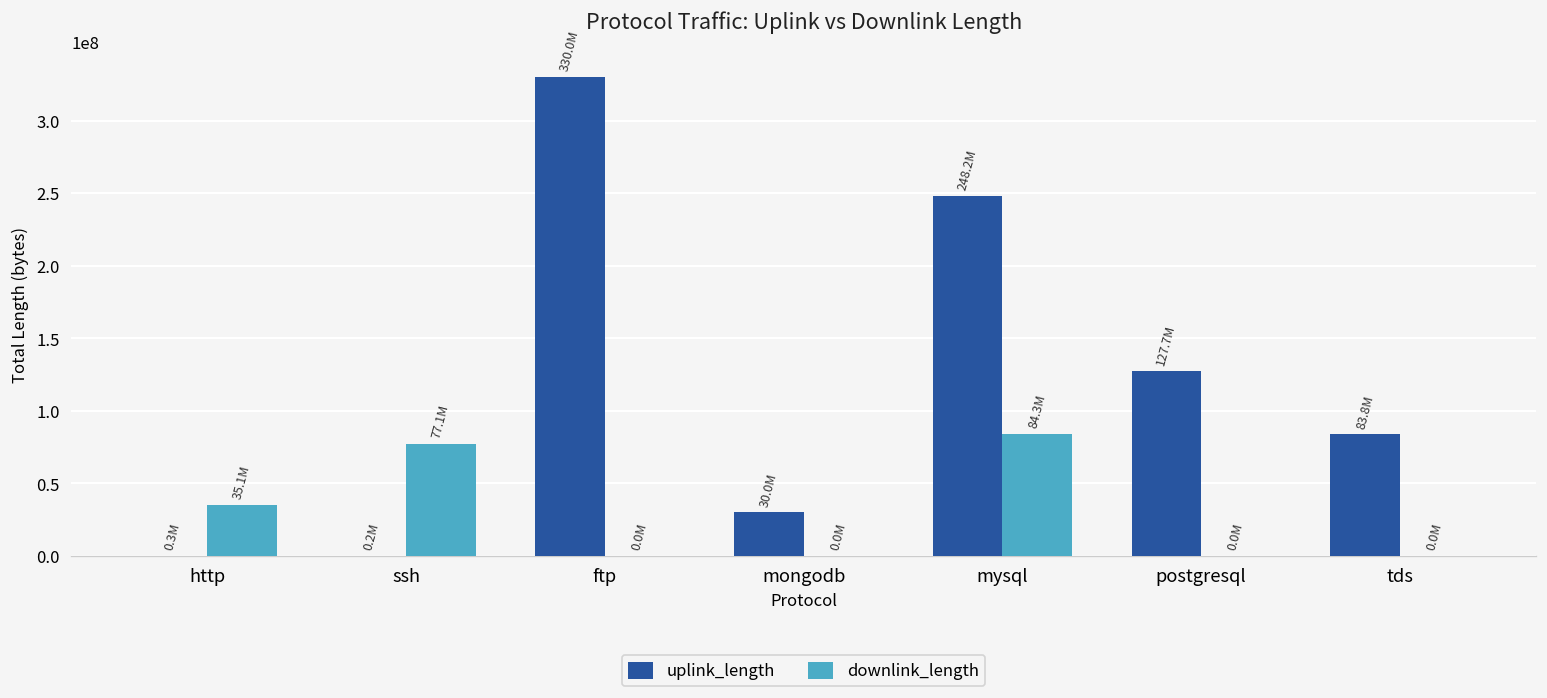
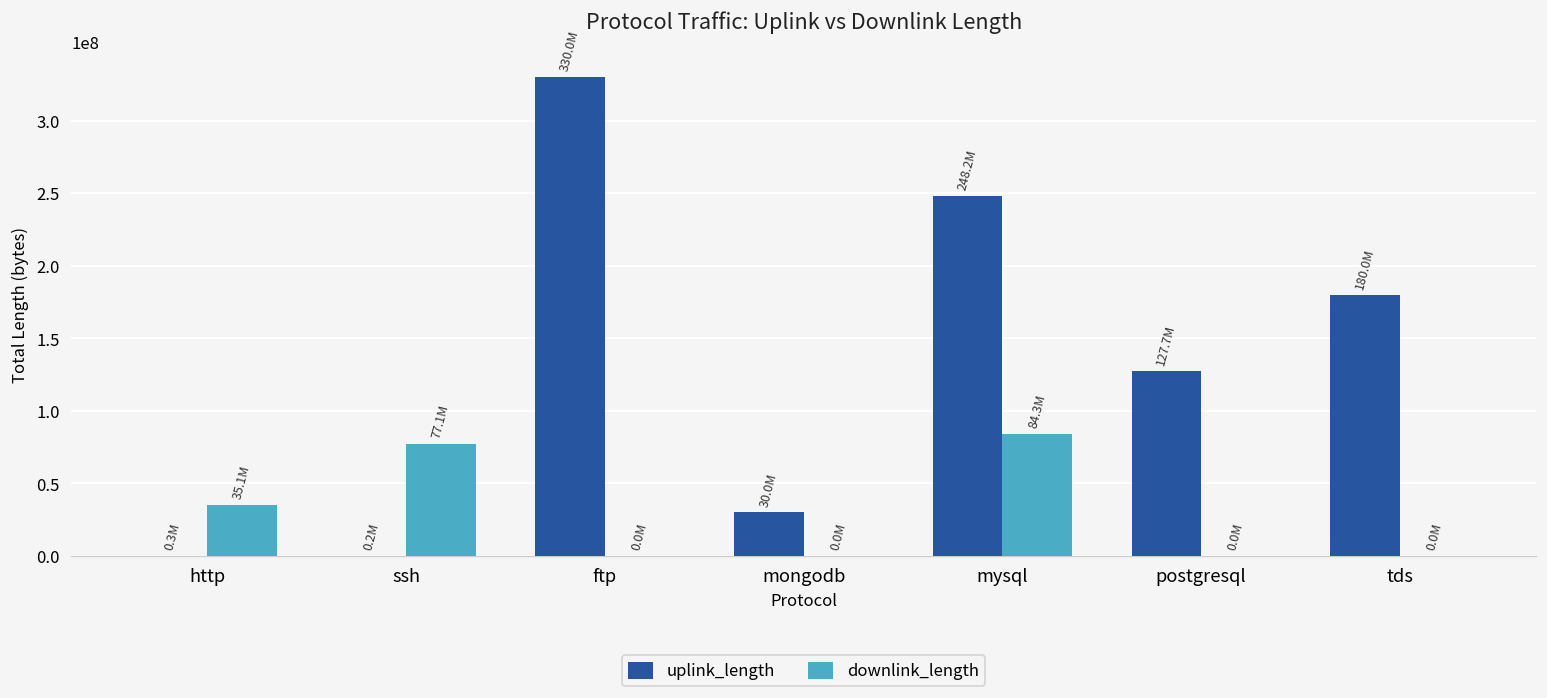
  {
    "uplink_length": {
      "http": "0.3M",
      "ssh": "0.2M",
      "ftp": "330.0M",
      "mongodb": "30.0M",
      "mysql": "248.2M",
      "postgresql": "127.7M",
-     "tds": "83.8M"
+     "tds": "180.0M"
    },
    "downlink_length": {
      "http": "35.1M",
      "ssh": "77.1M",
      "mysql": "84.3M"
    }
  }
